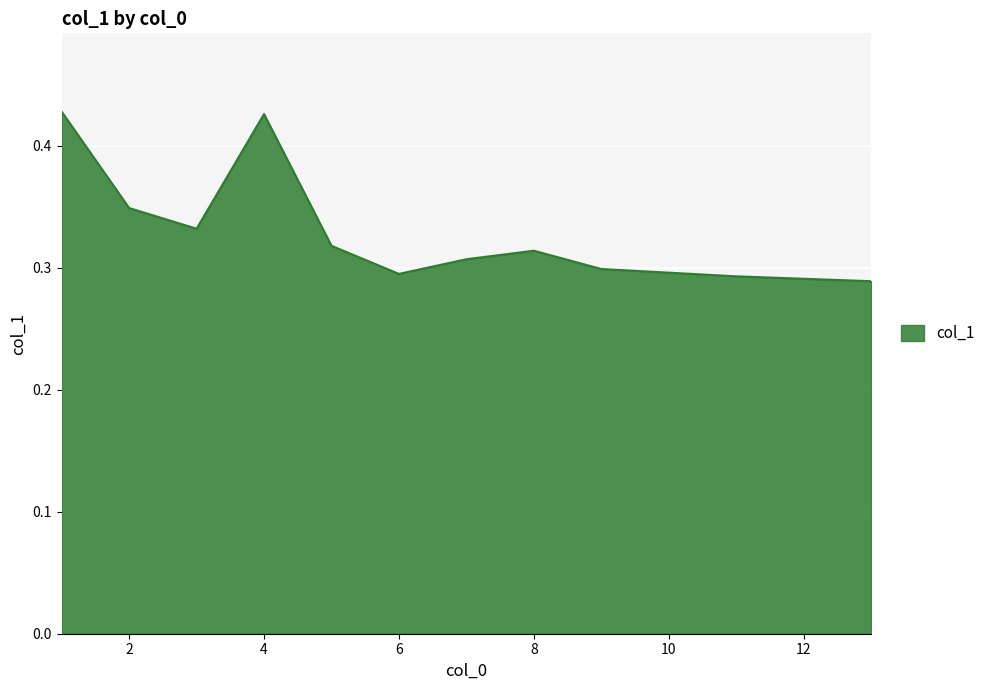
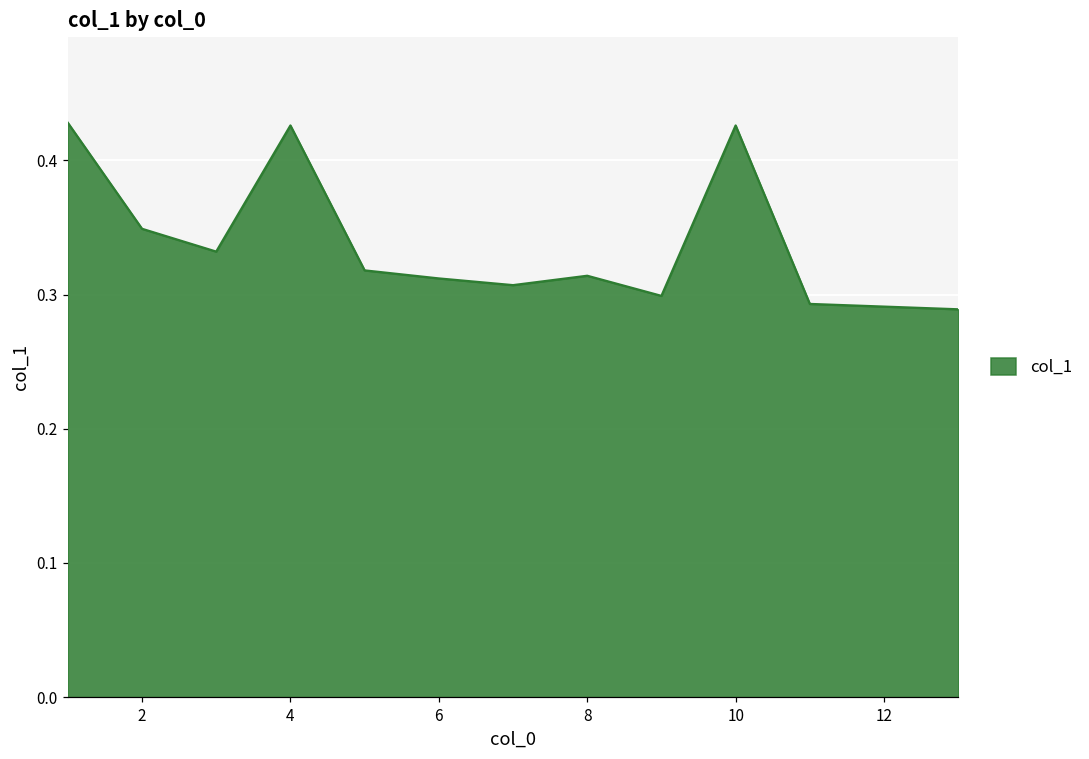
  {
    "2": 0.349,
    "4": 0.426,
-   "6": 0.295,
+   "6": 0.312,
    "8": 0.314,
-   "10": 0.296,
+   "10": 0.426,
    "12": 0.291
  }
